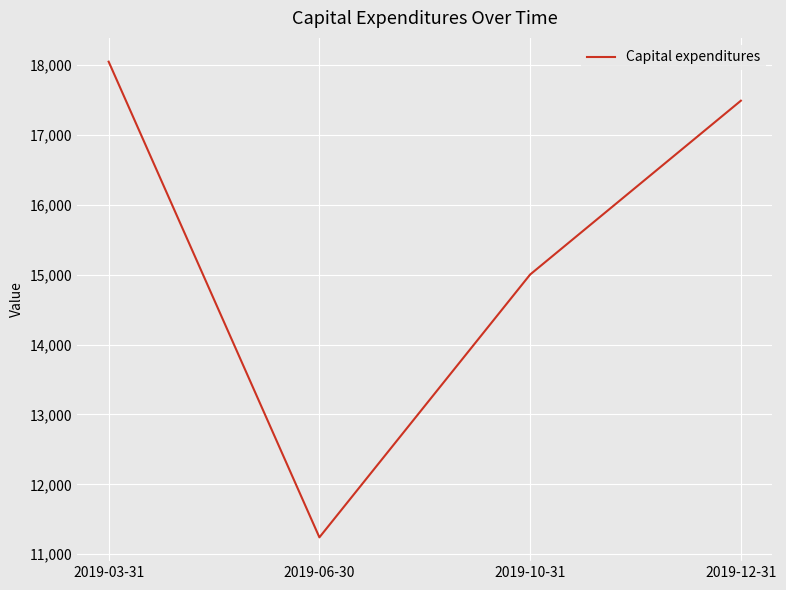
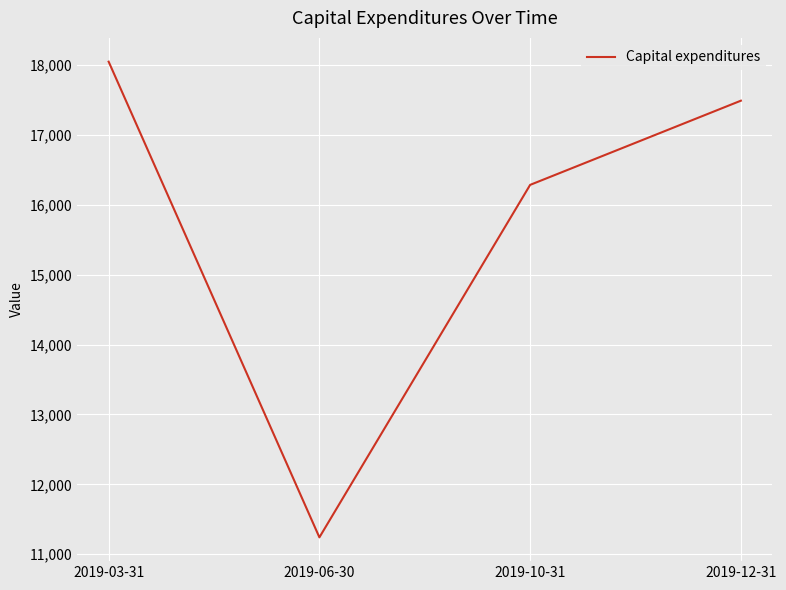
  {
    "2019-03-31": "18,000",
    "2019-06-30": "11,200",
-   "2019-10-31": "15,000",
+   "2019-10-31": "16,300",
    "2019-12-31": "17,500"
  }
